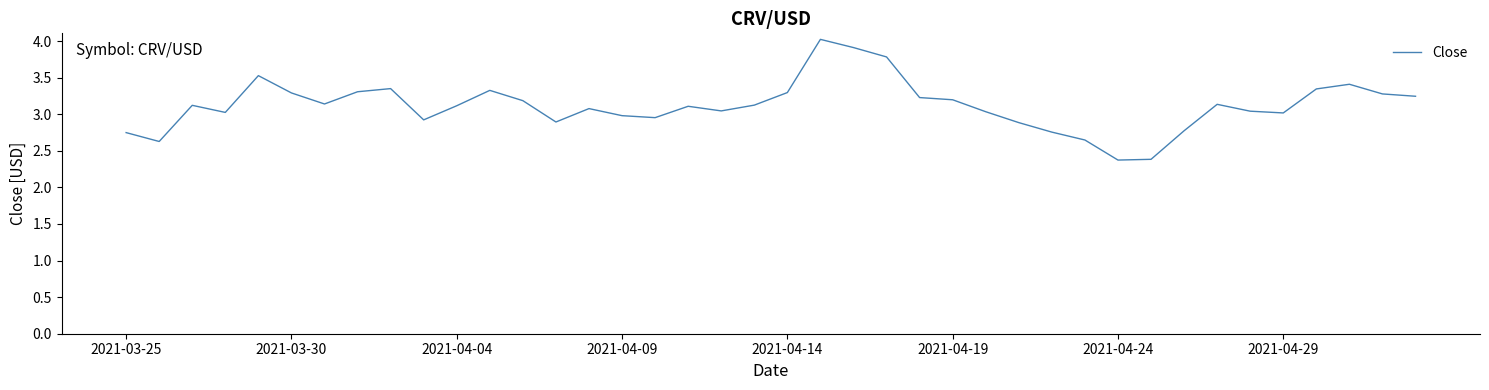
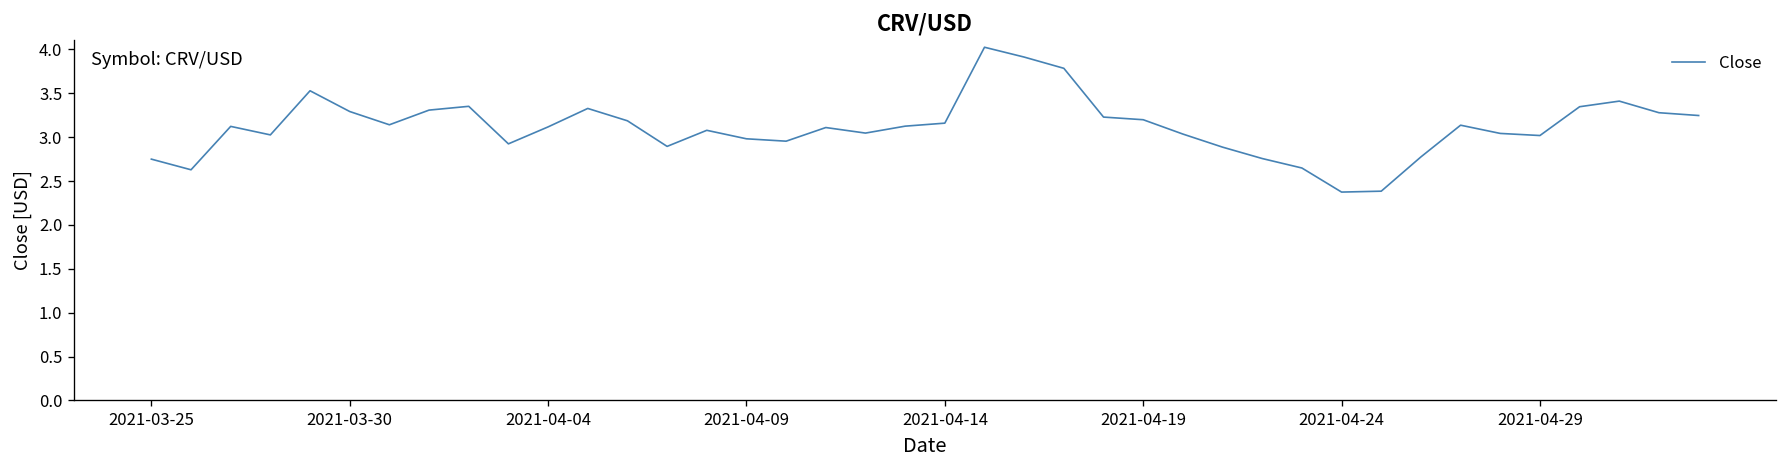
  {
    "2021-03-25": 2.7,
    "2021-03-30": 3.3,
    "2021-04-04": 3.1,
    "2021-04-09": 3.0,
-   "2021-04-14": 3.3,
+   "2021-04-14": 3.2,
    "2021-04-19": 3.2,
    "2021-04-24": 2.4,
    "2021-04-29": 3.0
  }
